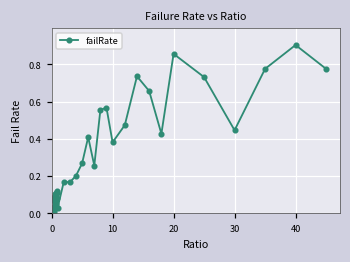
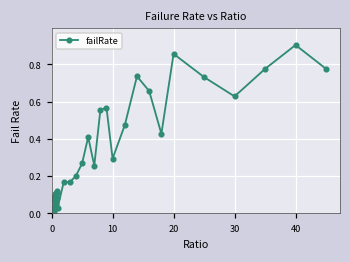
  {
    "0": 0.00,
-   "10": 0.38,
+   "10": 0.29,
    "20": 0.86,
-   "30": 0.45,
+   "30": 0.63,
    "40": 0.90
  }
